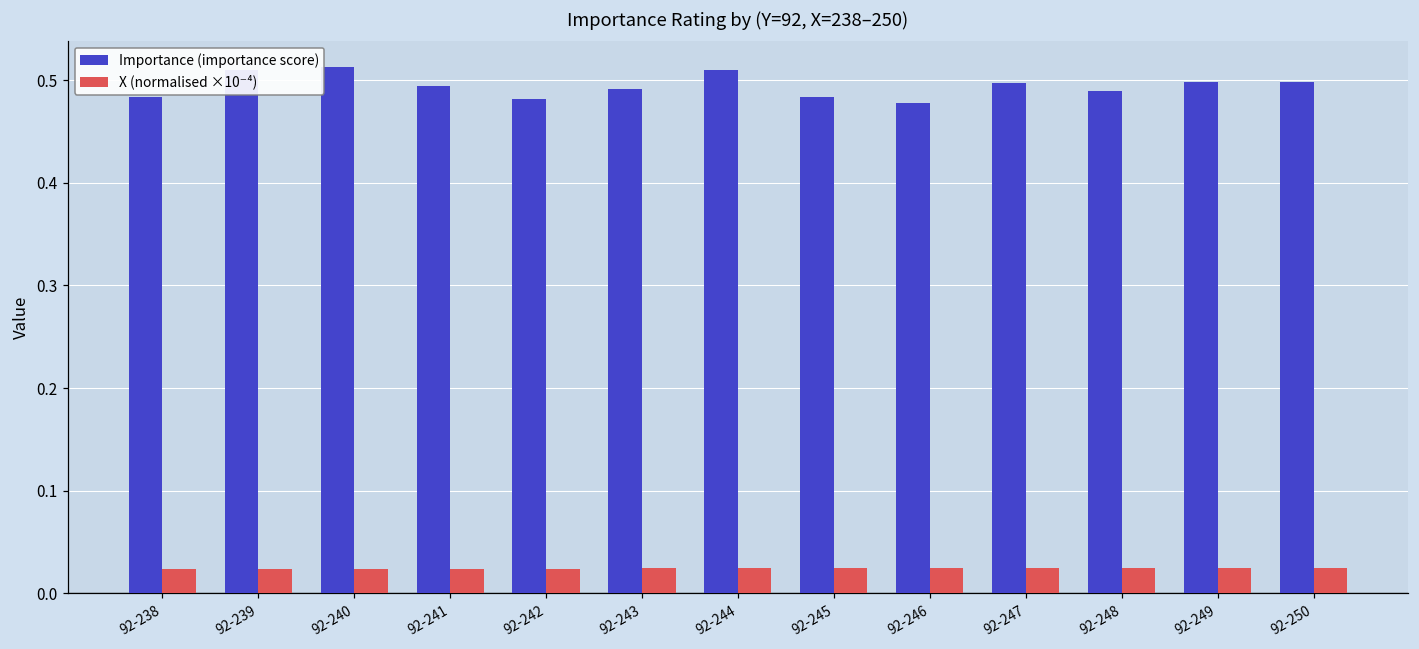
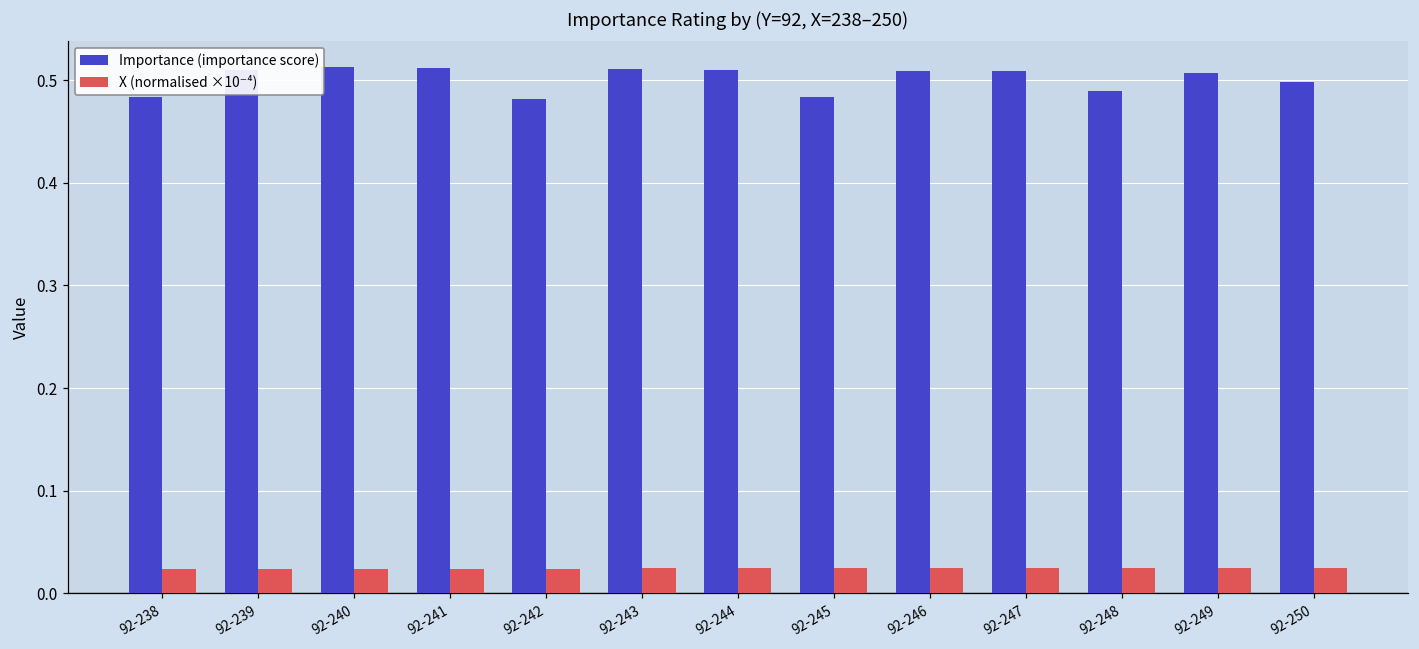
  {
    "Importance (importance score)": {
      "92-238": 0.48,
      "92-240": 0.51,
-     "92-241": 0.49,
+     "92-241": 0.51,
      "92-242": 0.48,
-     "92-243": 0.49,
+     "92-243": 0.51,
      "92-244": 0.51,
      "92-245": 0.48,
-     "92-246": 0.48,
-     "92-247": 0.50,
+     "92-246": 0.51,
+     "92-247": 0.51,
      "92-248": 0.49,
-     "92-249": 0.50,
+     "92-249": 0.51,
      "92-250": 0.50
    },
    "X (normalised ×10⁻⁴)": {
      "92-238": 0.02,
      "92-239": 0.02,
      "92-240": 0.02,
      "92-241": 0.02,
      "92-242": 0.02,
      "92-243": 0.02,
      "92-244": 0.02,
      "92-245": 0.02,
      "92-246": 0.02,
      "92-247": 0.02,
      "92-248": 0.02,
      "92-249": 0.02,
      "92-250": 0.03
    }
  }
